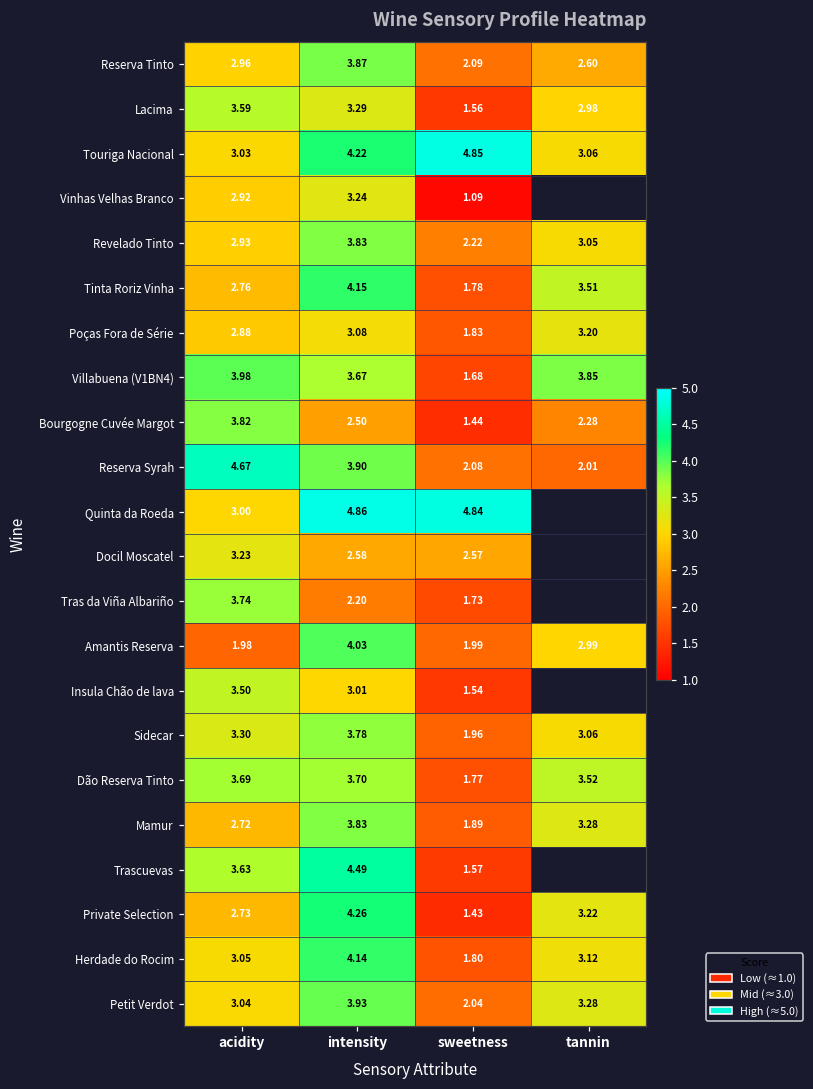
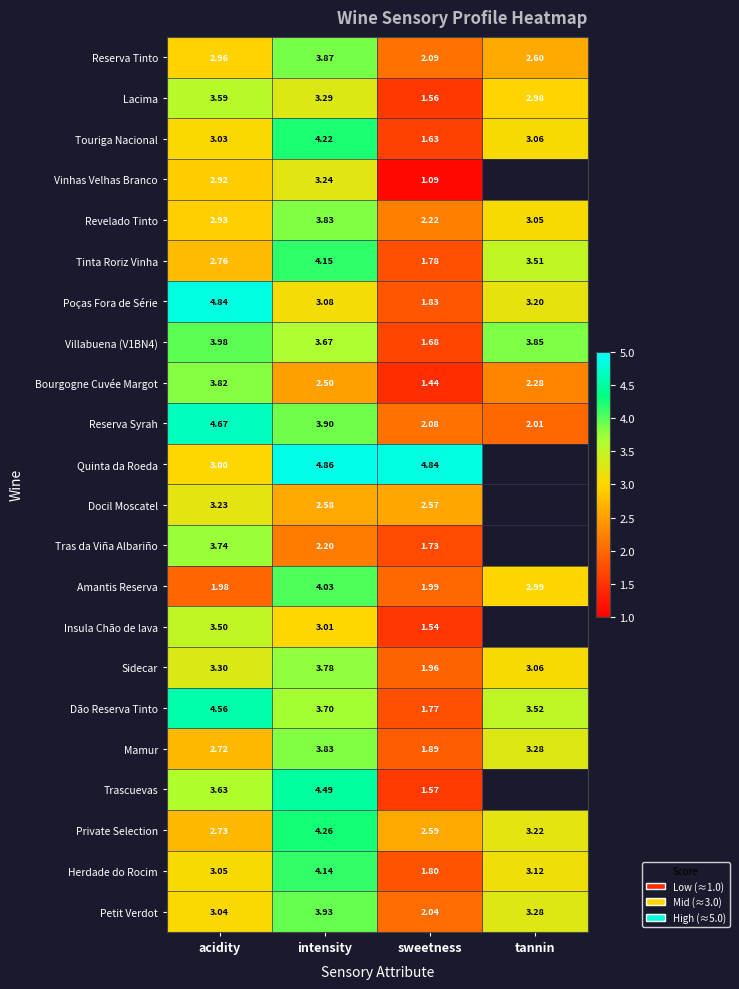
  {
    "Reserva Tinto": {
      "acidity": 2.96,
      "intensity": 3.87,
      "sweetness": 2.09,
      "tannin": 2.60
    },
    "Lacima": {
      "acidity": 3.59,
      "intensity": 3.29,
      "sweetness": 1.56,
      "tannin": 2.98
    },
    "Touriga Nacional": {
      "acidity": 3.03,
      "intensity": 4.22,
-     "sweetness": 4.85,
+     "sweetness": 1.63,
      "tannin": 3.06
    },
    "Vinhas Velhas Branco": {
      "acidity": 2.92,
      "intensity": 3.24,
      "sweetness": 1.09
    },
    "Revelado Tinto": {
      "acidity": 2.93,
      "intensity": 3.83,
      "sweetness": 2.22,
      "tannin": 3.05
    },
    "Tinta Roriz Vinha": {
      "acidity": 2.76,
      "intensity": 4.15,
      "sweetness": 1.78,
      "tannin": 3.51
    },
    "Poças Fora de Série": {
-     "acidity": 2.88,
+     "acidity": 4.84,
      "intensity": 3.08,
      "sweetness": 1.83,
      "tannin": 3.20
    },
    "Villabuena (V1BN4)": {
      "acidity": 3.98,
      "intensity": 3.67,
      "sweetness": 1.68,
      "tannin": 3.85
    },
    "Bourgogne Cuvée Margot": {
      "acidity": 3.82,
      "intensity": 2.50,
      "sweetness": 1.44,
      "tannin": 2.28
    },
    "Reserva Syrah": {
      "acidity": 4.67,
      "intensity": 3.90,
      "sweetness": 2.08,
      "tannin": 2.01
    },
    "Quinta da Roeda": {
      "acidity": 3.00,
      "intensity": 4.86,
      "sweetness": 4.84
    },
    "Docil Moscatel": {
      "acidity": 3.23,
      "intensity": 2.58,
      "sweetness": 2.57
    },
    "Tras da Viña Albariño": {
      "acidity": 3.74,
      "intensity": 2.20,
      "sweetness": 1.73
    },
    "Amantis Reserva": {
      "acidity": 1.98,
      "intensity": 4.03,
      "sweetness": 1.99,
      "tannin": 2.99
    },
    "Insula Chão de lava": {
      "acidity": 3.50,
      "intensity": 3.01,
      "sweetness": 1.54
    },
    "Sidecar": {
      "acidity": 3.30,
      "intensity": 3.78,
      "sweetness": 1.96,
      "tannin": 3.06
    },
    "Dão Reserva Tinto": {
-     "acidity": 3.69,
+     "acidity": 4.56,
      "intensity": 3.70,
      "sweetness": 1.77,
      "tannin": 3.52
    },
    "Mamur": {
      "acidity": 2.72,
      "intensity": 3.83,
      "sweetness": 1.89,
      "tannin": 3.28
    },
    "Trascuevas": {
      "acidity": 3.63,
      "intensity": 4.49,
      "sweetness": 1.57
    },
    "Private Selection": {
      "acidity": 2.73,
      "intensity": 4.26,
-     "sweetness": 1.43,
+     "sweetness": 2.59,
      "tannin": 3.22
    },
    "Herdade do Rocim": {
      "acidity": 3.05,
      "intensity": 4.14,
      "sweetness": 1.80,
      "tannin": 3.12
    },
    "Petit Verdot": {
      "acidity": 3.04,
      "intensity": 3.93,
      "sweetness": 2.04,
      "tannin": 3.28
    }
  }
